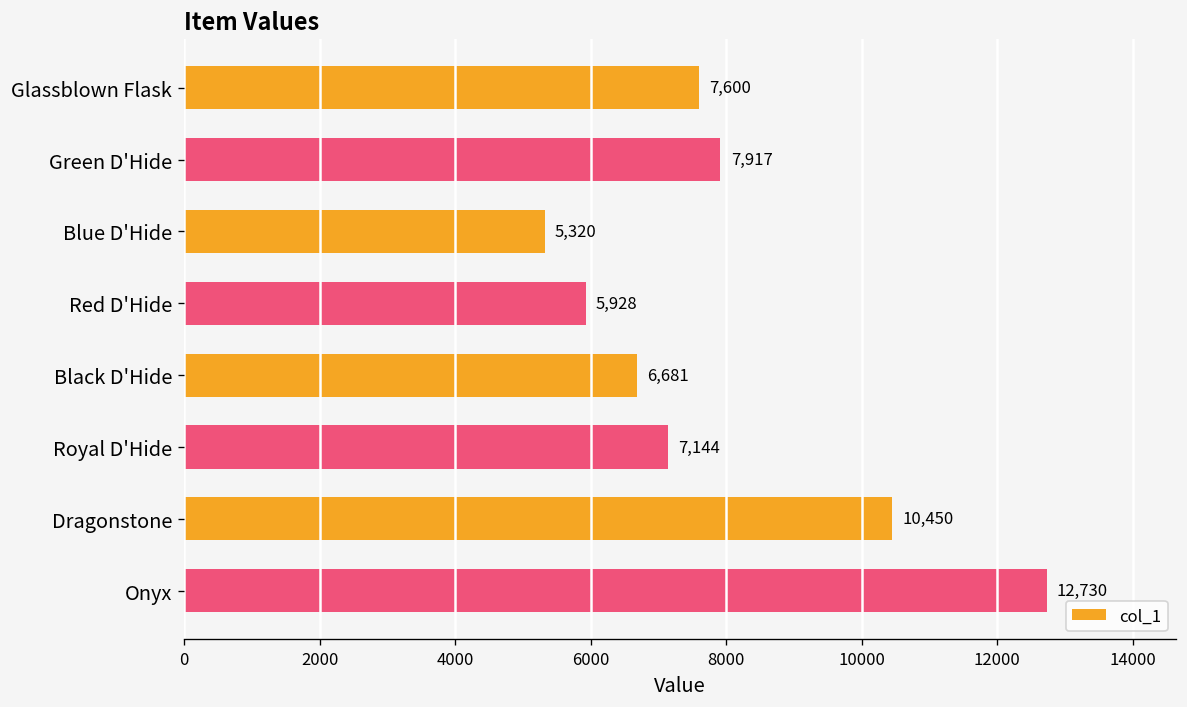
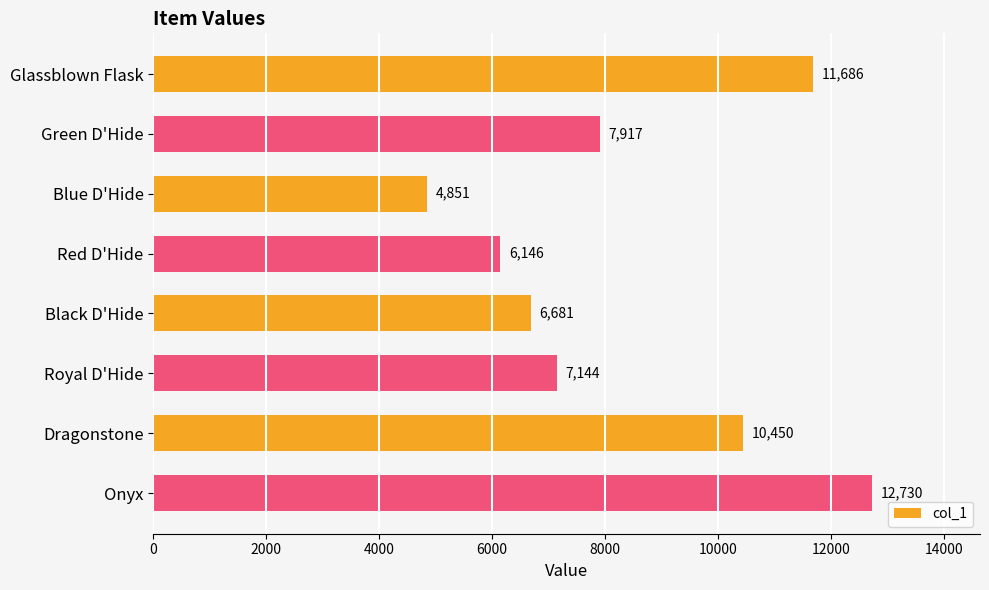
  {
-   "Glassblown Flask": "7,600",
+   "Glassblown Flask": "11,686",
    "Green D'Hide": "7,917",
-   "Blue D'Hide": "5,320",
-   "Red D'Hide": "5,928",
+   "Blue D'Hide": "4,851",
+   "Red D'Hide": "6,146",
    "Black D'Hide": "6,681",
    "Royal D'Hide": "7,144",
    "Dragonstone": "10,450",
    "Onyx": "12,730"
  }
